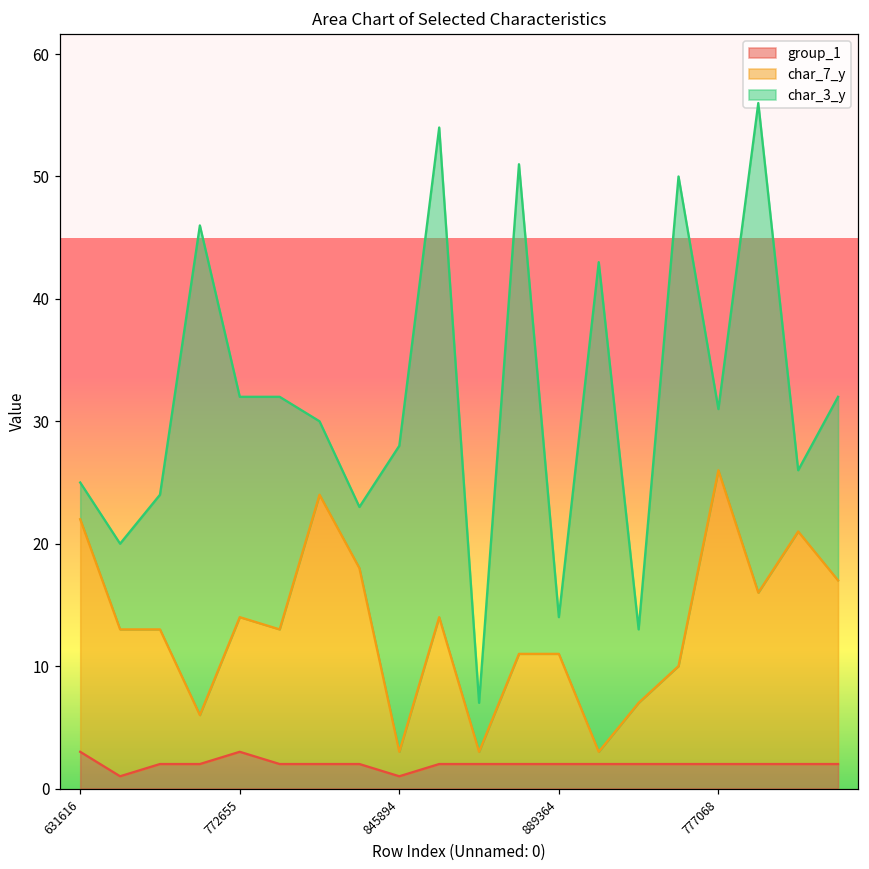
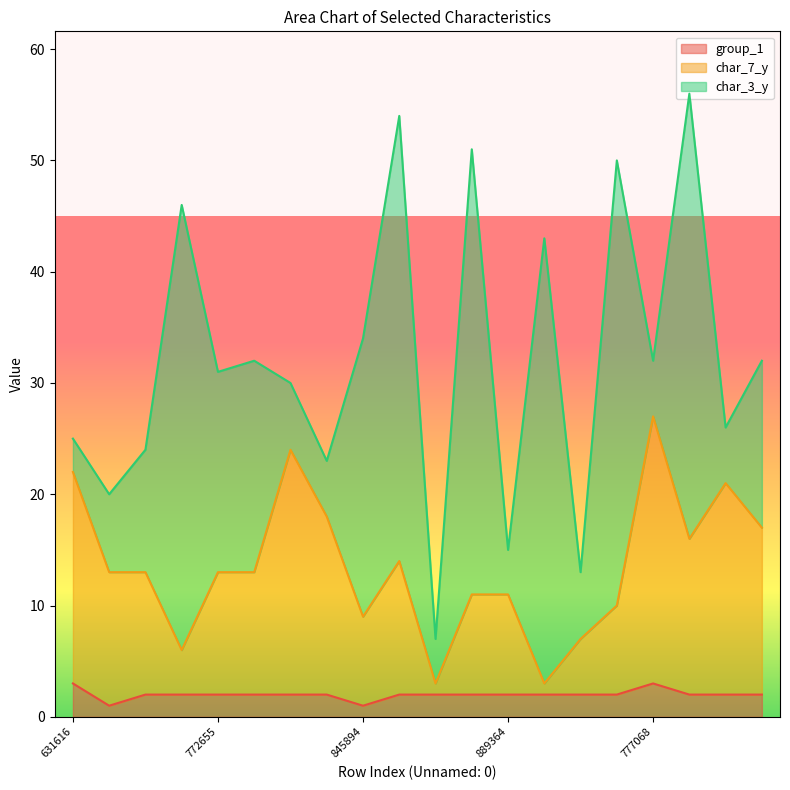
  {
    "group_1": {
      "631616": 3,
-     "772655": 3,
+     "772655": 2,
      "845894": 1,
      "889364": 2,
-     "777068": 2
+     "777068": 3
    },
    "char_7_y": {
      "631616": 19,
      "772655": 11,
-     "845894": 2,
+     "845894": 8,
      "889364": 9,
      "777068": 24
    },
    "char_3_y": {
      "631616": 3,
      "772655": 18,
      "845894": 25,
-     "889364": 3,
+     "889364": 4,
      "777068": 5
    }
  }
